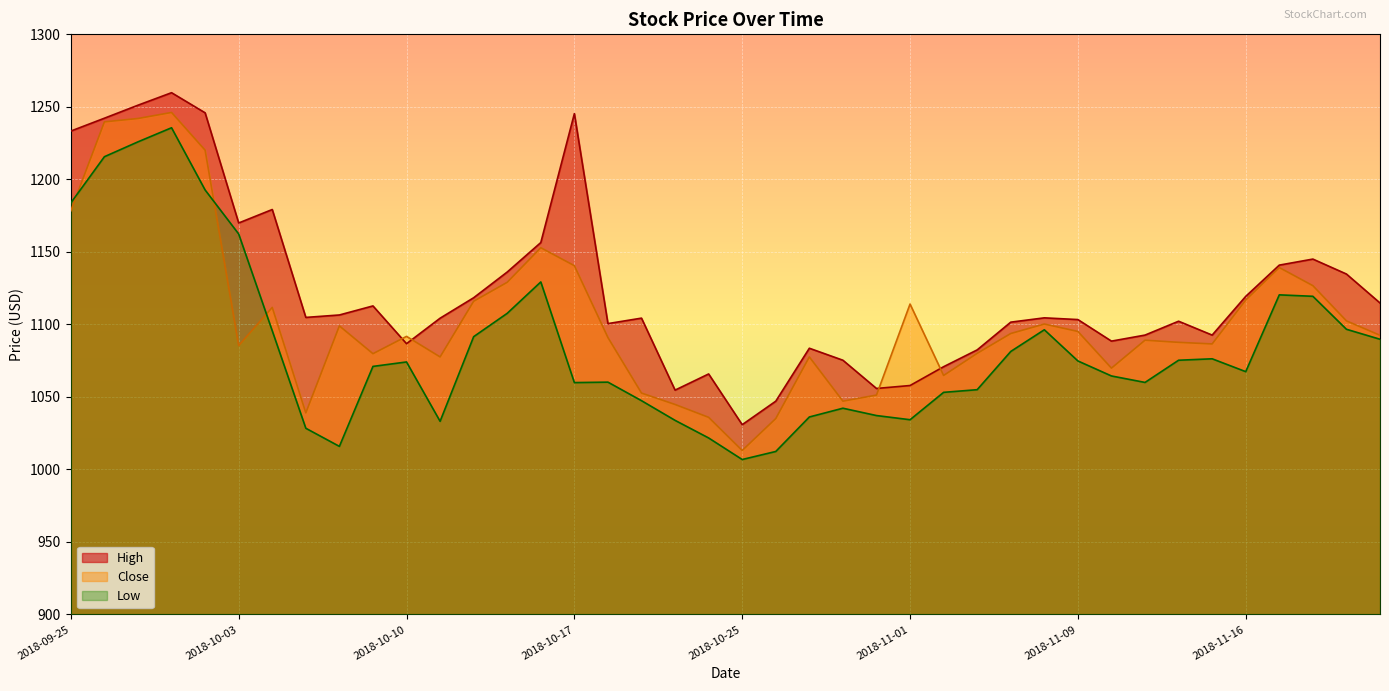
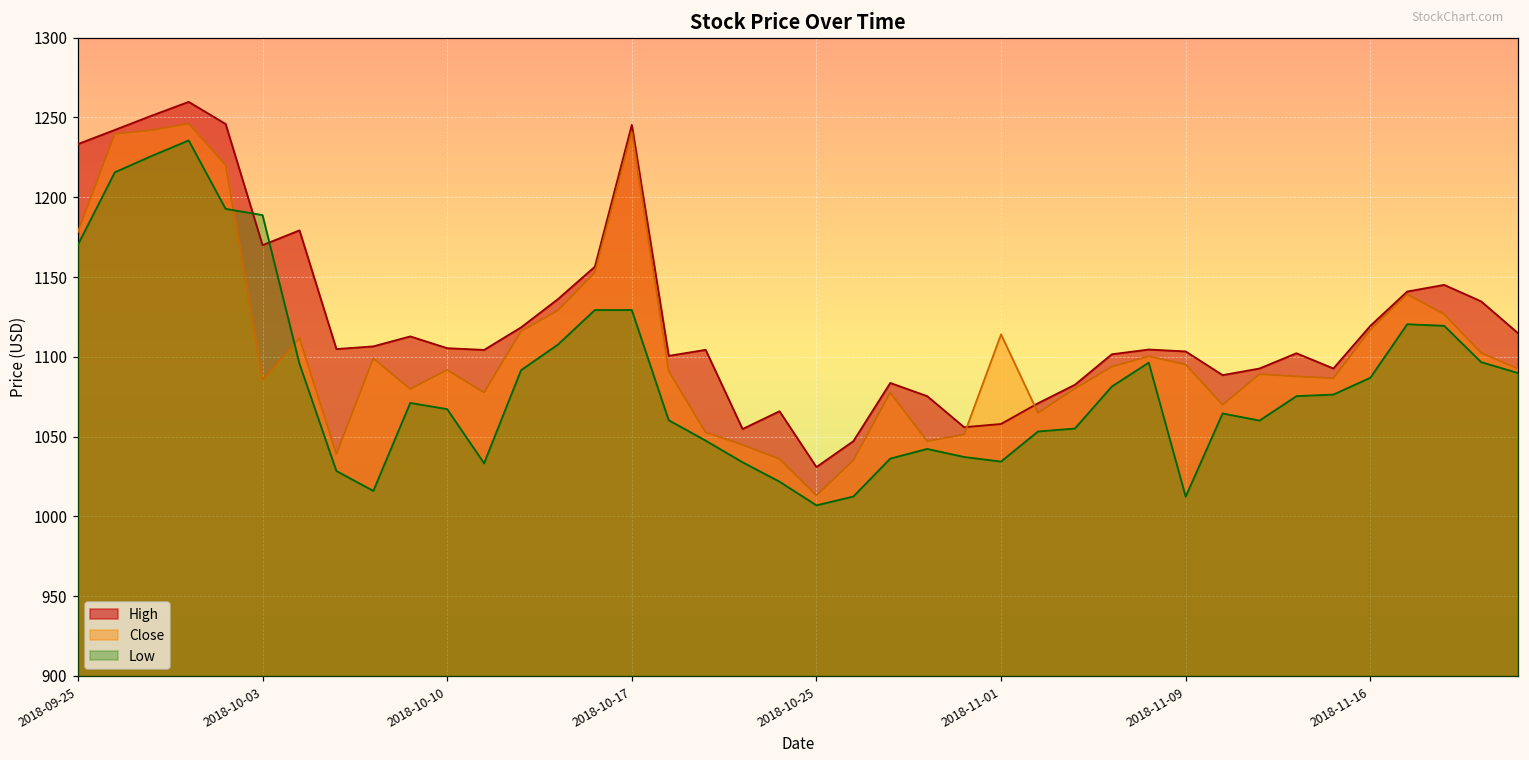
  {
    "High": {
      "2018-09-25": 1233,
      "2018-10-03": 1170,
-     "2018-10-10": 1087,
+     "2018-10-10": 1105,
      "2018-10-17": 1245,
      "2018-10-25": 1031,
      "2018-11-01": 1058,
      "2018-11-09": 1103,
      "2018-11-16": 1119
    },
    "Close": {
      "2018-09-25": 1178,
      "2018-10-03": 1085,
      "2018-10-10": 1092,
-     "2018-10-17": 1140,
+     "2018-10-17": 1241,
      "2018-10-25": 1013,
      "2018-11-01": 1114,
      "2018-11-09": 1095,
      "2018-11-16": 1117
    },
    "Low": {
-     "2018-09-25": 1184,
-     "2018-10-03": 1162,
-     "2018-10-10": 1074,
-     "2018-10-17": 1060,
+     "2018-09-25": 1170,
+     "2018-10-03": 1189,
+     "2018-10-10": 1067,
+     "2018-10-17": 1129,
      "2018-10-25": 1007,
      "2018-11-01": 1034,
-     "2018-11-09": 1075,
-     "2018-11-16": 1067
+     "2018-11-09": 1012,
+     "2018-11-16": 1087
    }
  }
